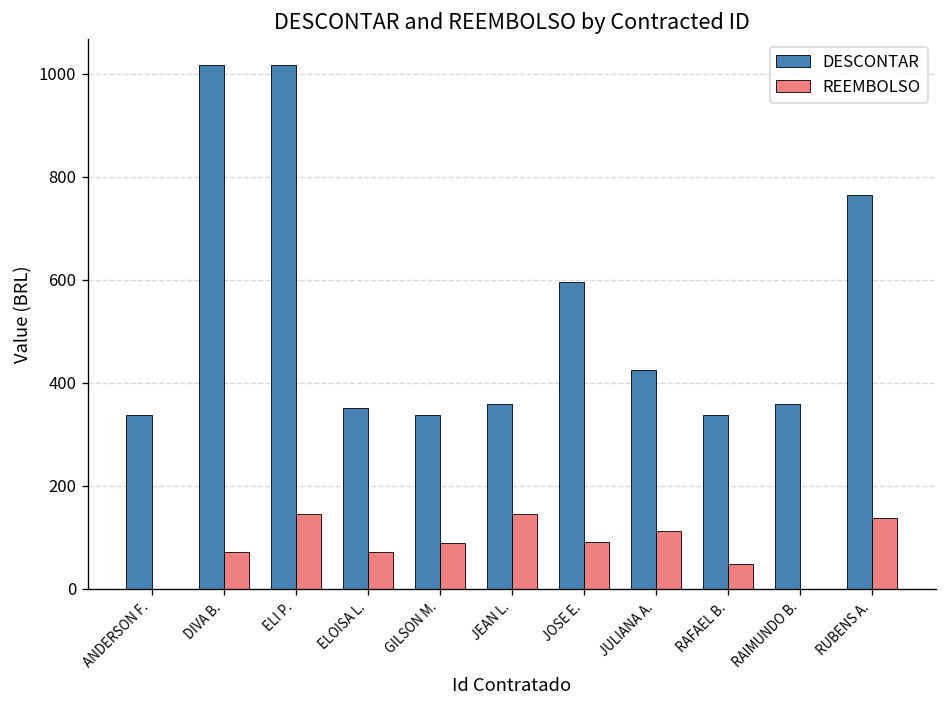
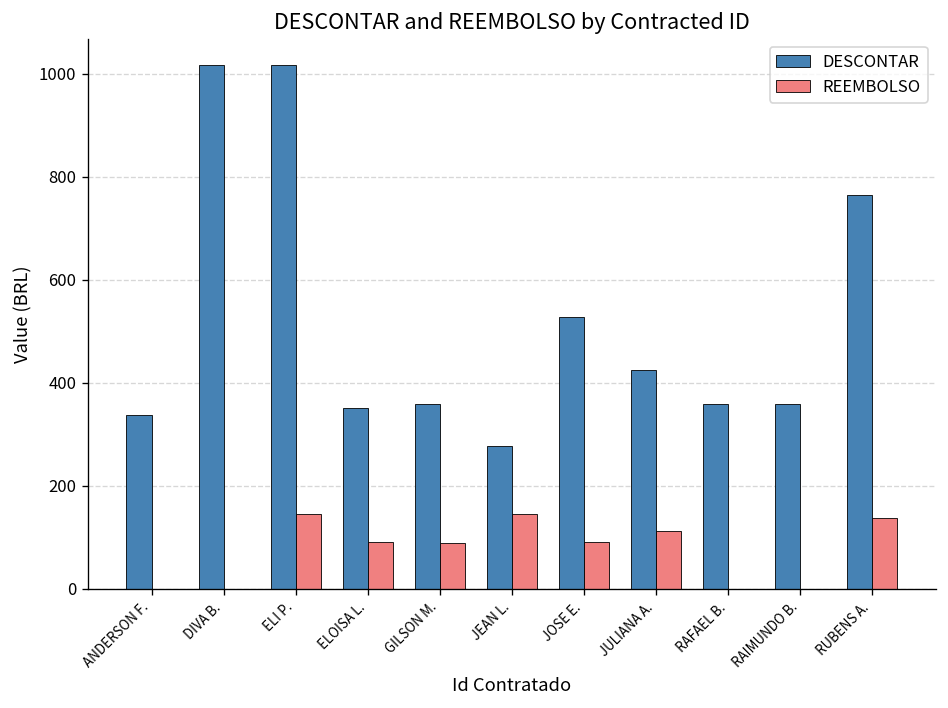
  {
    "DESCONTAR": {
      "ANDERSON F.": 340,
      "DIVA B.": 1020,
      "ELI P.": 1020,
      "ELOISA L.": 350,
-     "GILSON M.": 340,
-     "JEAN L.": 360,
-     "JOSE E.": 600,
+     "GILSON M.": 360,
+     "JEAN L.": 280,
+     "JOSE E.": 530,
      "JULIANA A.": 430,
-     "RAFAEL B.": 340,
+     "RAFAEL B.": 360,
      "RAIMUNDO B.": 360,
      "RUBENS A.": 770
    },
    "REEMBOLSO": {
      "ANDERSON F.": 0,
-     "DIVA B.": 70,
+     "DIVA B.": 0,
      "ELI P.": 140,
-     "ELOISA L.": 70,
+     "ELOISA L.": 90,
      "GILSON M.": 90,
      "JEAN L.": 140,
      "JOSE E.": 90,
      "JULIANA A.": 110,
-     "RAFAEL B.": 50,
+     "RAFAEL B.": 0,
      "RAIMUNDO B.": 0,
      "RUBENS A.": 140
    }
  }
